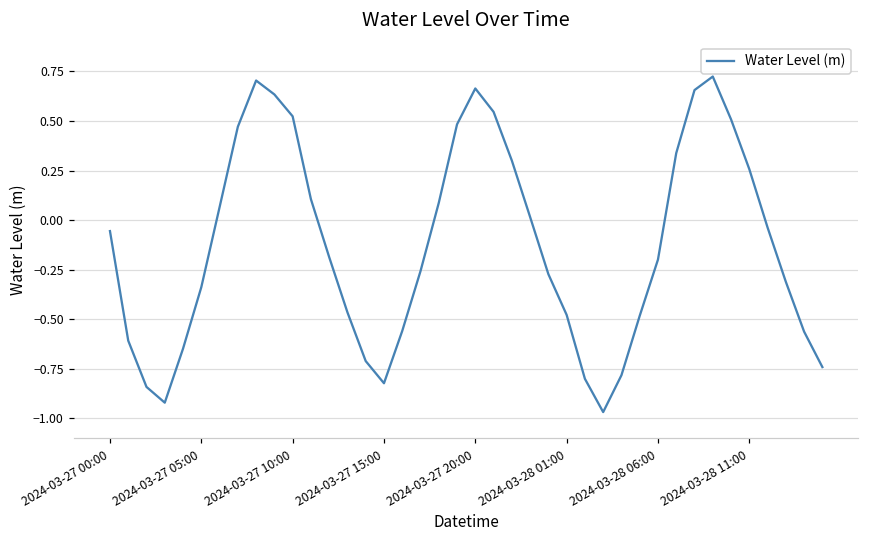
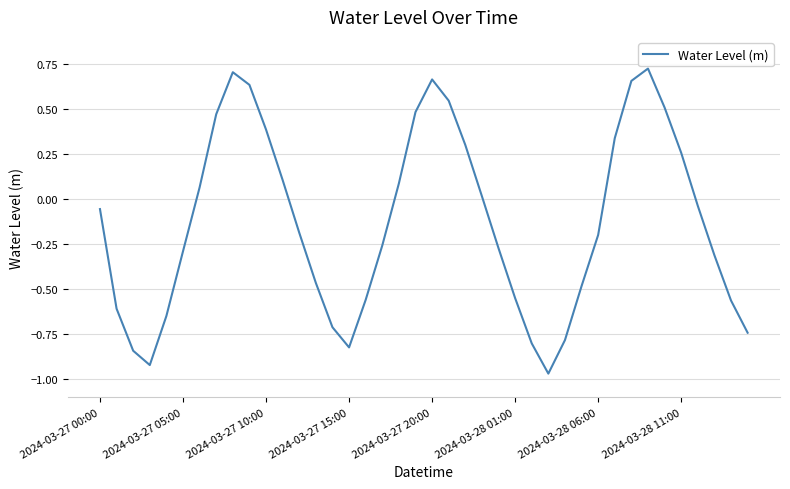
  {
    "2024-03-27 00:00": -0.06,
-   "2024-03-27 05:00": -0.34,
-   "2024-03-27 10:00": 0.52,
+   "2024-03-27 05:00": -0.29,
+   "2024-03-27 10:00": 0.39,
    "2024-03-27 15:00": -0.82,
    "2024-03-27 20:00": 0.66,
-   "2024-03-28 01:00": -0.48,
+   "2024-03-28 01:00": -0.55,
    "2024-03-28 06:00": -0.20,
    "2024-03-28 11:00": 0.26
  }
